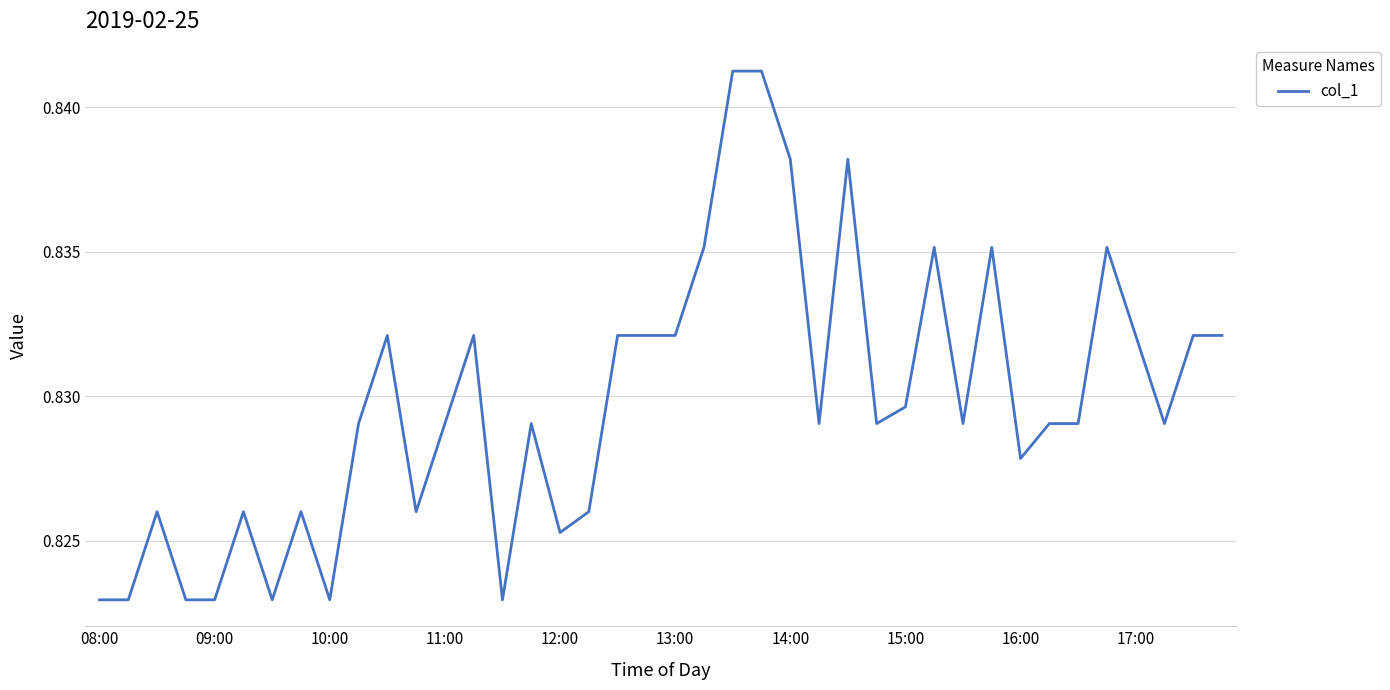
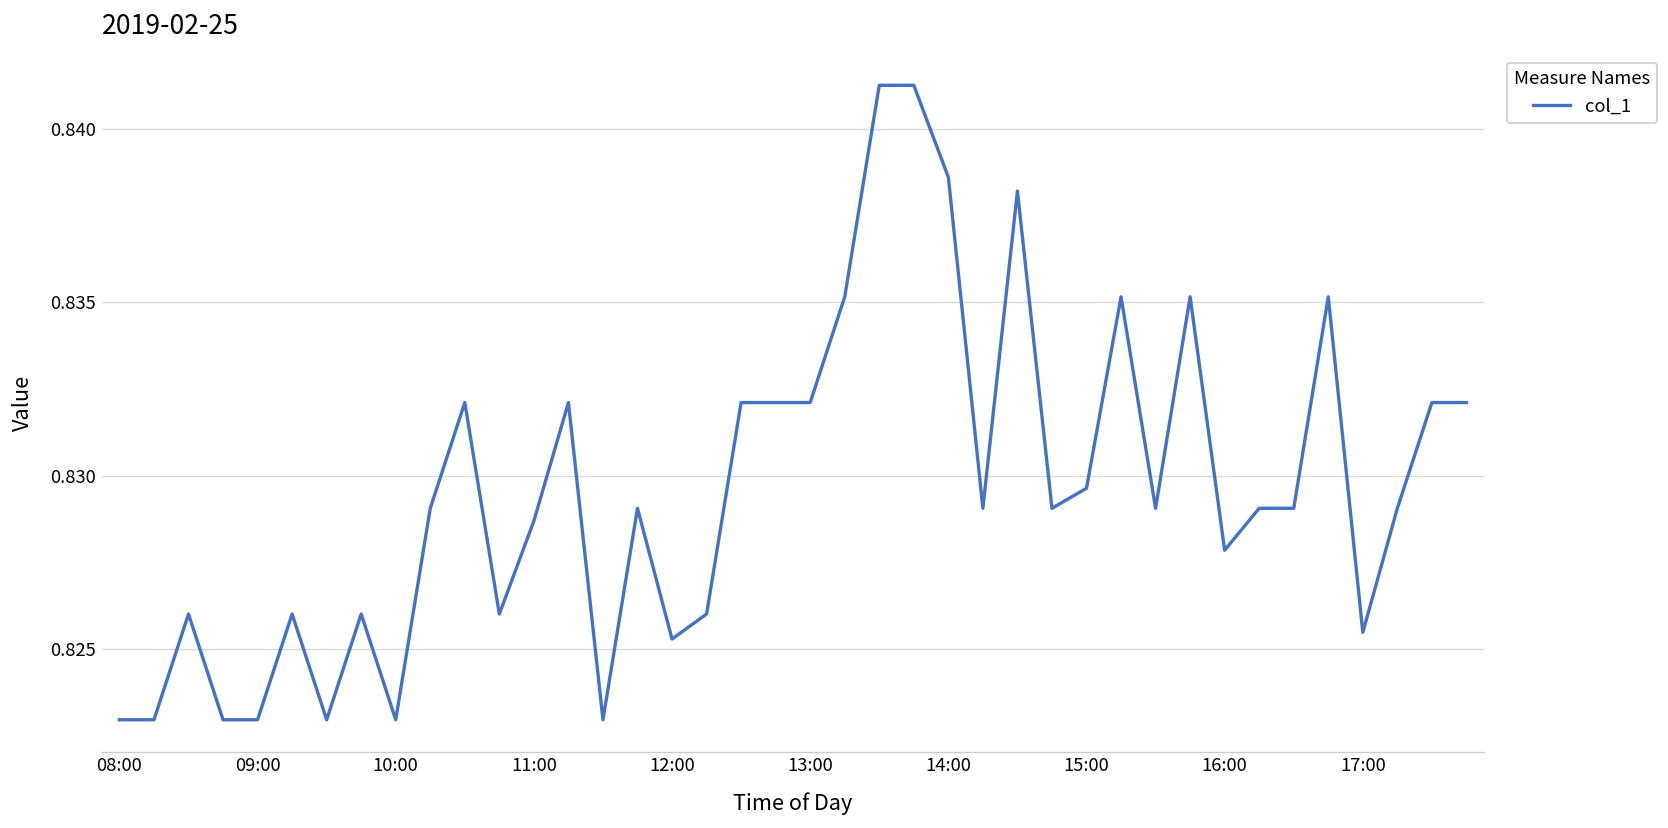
  {
    "08:00": 0.8230,
    "09:00": 0.8230,
    "10:00": 0.8230,
-   "11:00": 0.8291,
+   "11:00": 0.8287,
    "12:00": 0.8253,
    "13:00": 0.8321,
-   "14:00": 0.8382,
+   "14:00": 0.8386,
    "15:00": 0.8296,
    "16:00": 0.8278,
-   "17:00": 0.8321
+   "17:00": 0.8255
  }
